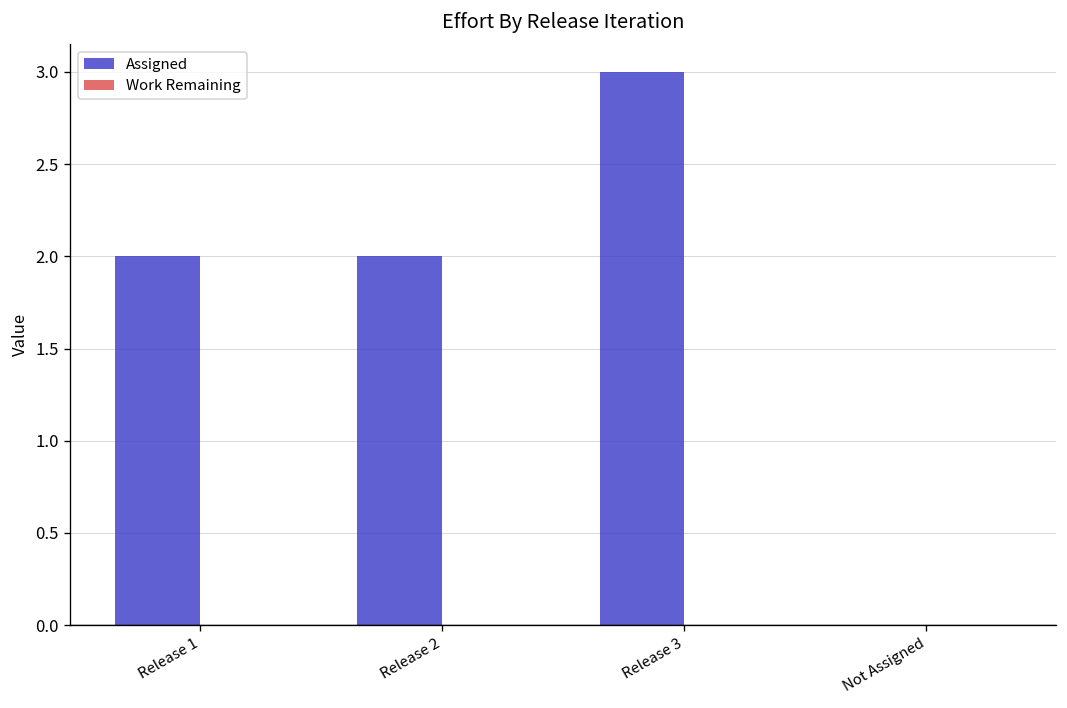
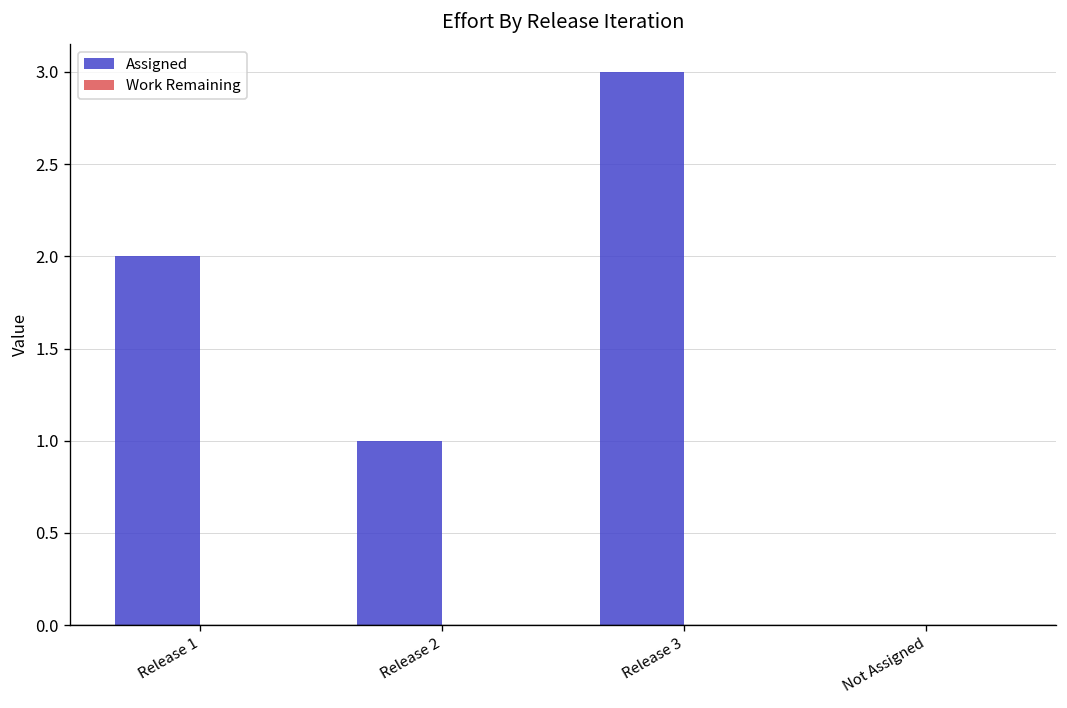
  {
    "Assigned": {
      "Release 1": 2,
-     "Release 2": 2,
+     "Release 2": 1,
      "Release 3": 3,
      "Not Assigned": 0
    },
    "Work Remaining": {
      "Release 1": 0,
      "Release 2": 0,
      "Release 3": 0,
      "Not Assigned": 0
    }
  }
